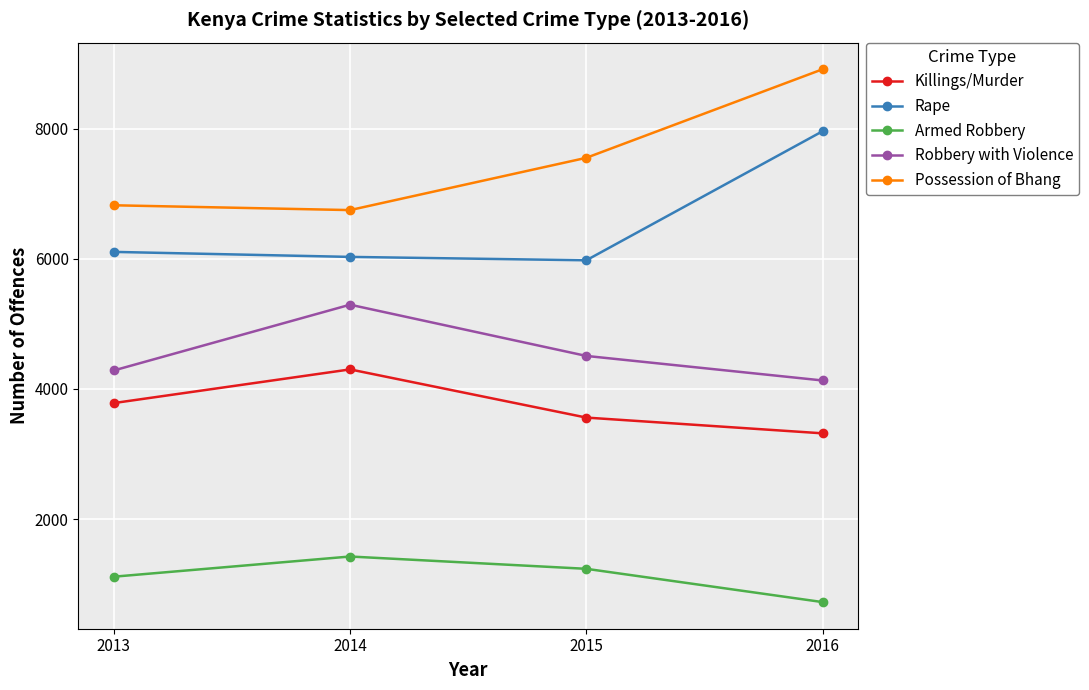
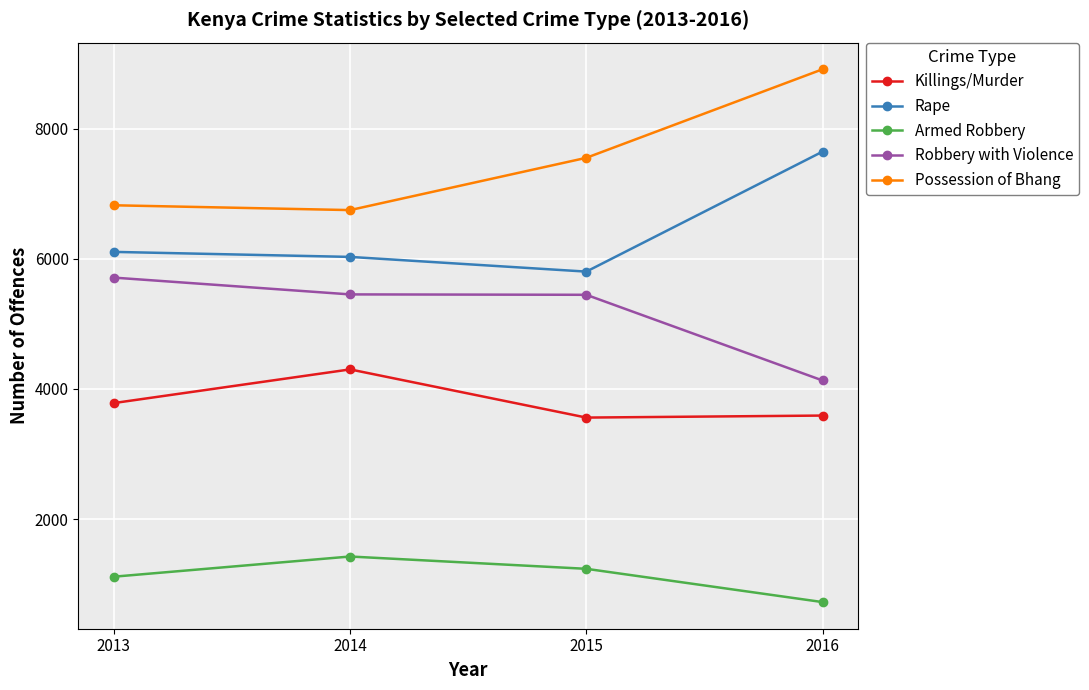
  {
    "Killings/Murder": {
      "2013": 3800,
      "2014": 4300,
      "2015": 3600,
-     "2016": 3300
+     "2016": 3600
    },
    "Rape": {
      "2013": 6100,
      "2014": 6000,
-     "2015": 6000,
-     "2016": 8000
+     "2015": 5800,
+     "2016": 7600
    },
    "Armed Robbery": {
      "2013": 1100,
      "2014": 1400,
      "2015": 1200,
      "2016": 700
    },
    "Robbery with Violence": {
-     "2013": 4300,
-     "2014": 5300,
-     "2015": 4500,
+     "2013": 5700,
+     "2014": 5500,
+     "2015": 5400,
      "2016": 4100
    },
    "Possession of Bhang": {
      "2013": 6800,
      "2014": 6700,
      "2015": 7600,
      "2016": 8900
    }
  }
